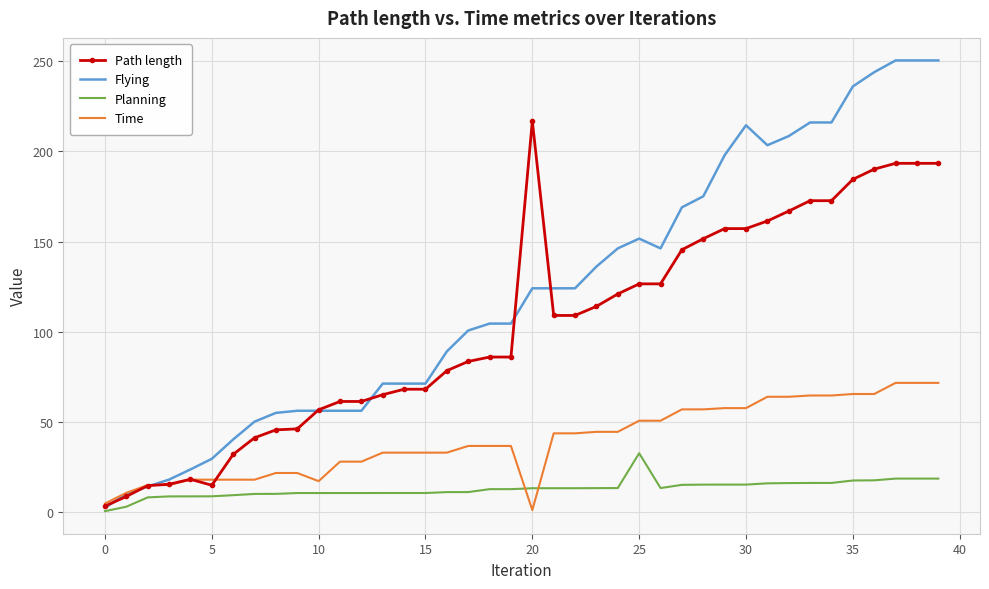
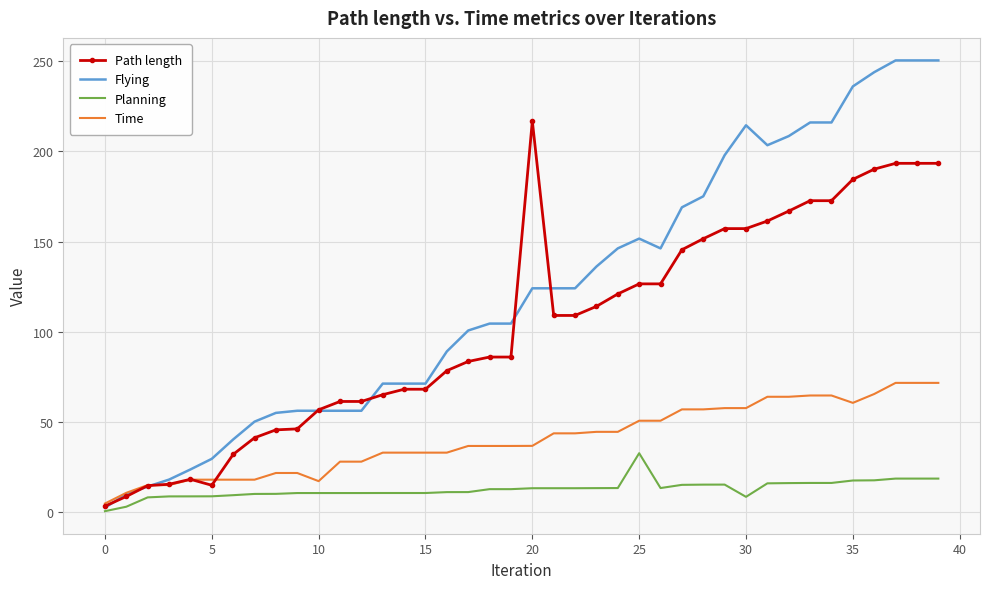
  {
    "Path length": {
      "5": 15,
      "15": 68,
      "20": 217,
      "25": 127,
      "30": 157,
      "35": 185
    },
    "Flying": {
      "5": 29,
      "15": 71,
      "20": 124,
      "25": 152,
      "30": 215,
      "35": 236
    },
    "Planning": {
      "0": 0,
      "5": 9,
      "10": 10,
      "15": 10,
      "20": 13,
      "25": 33,
-     "30": 15,
+     "30": 8,
      "35": 17
    },
    "Time": {
      "0": 5,
      "5": 18,
      "10": 17,
      "15": 33,
-     "20": 1,
+     "20": 37,
      "25": 51,
      "30": 58,
-     "35": 65
+     "35": 61
    }
  }
